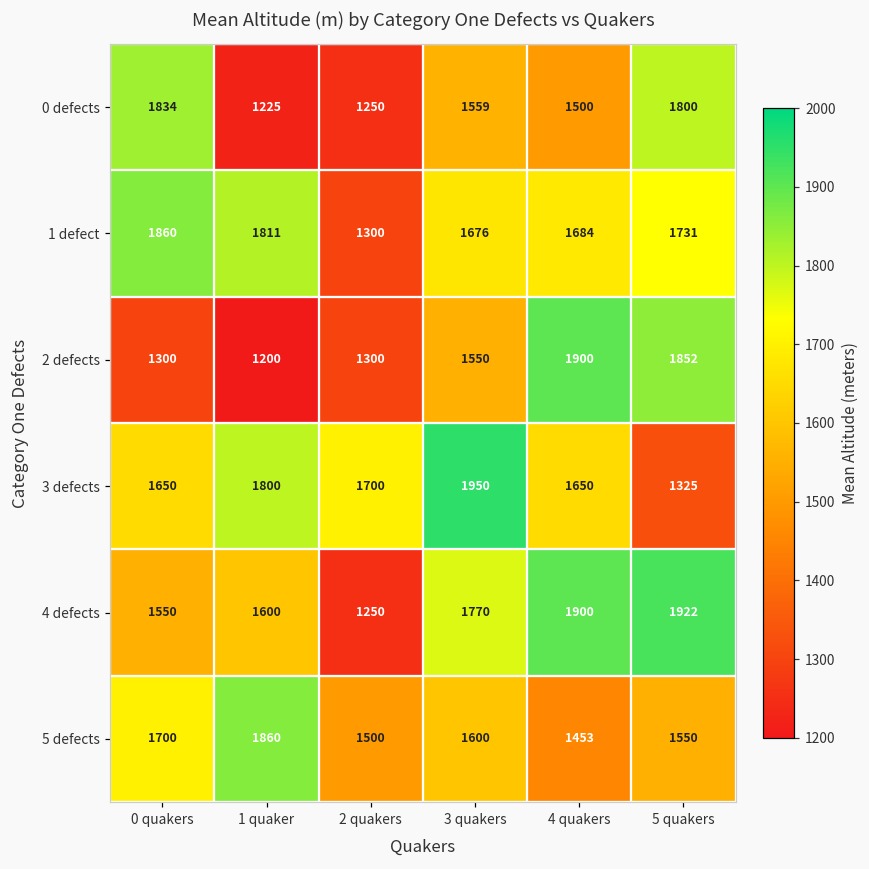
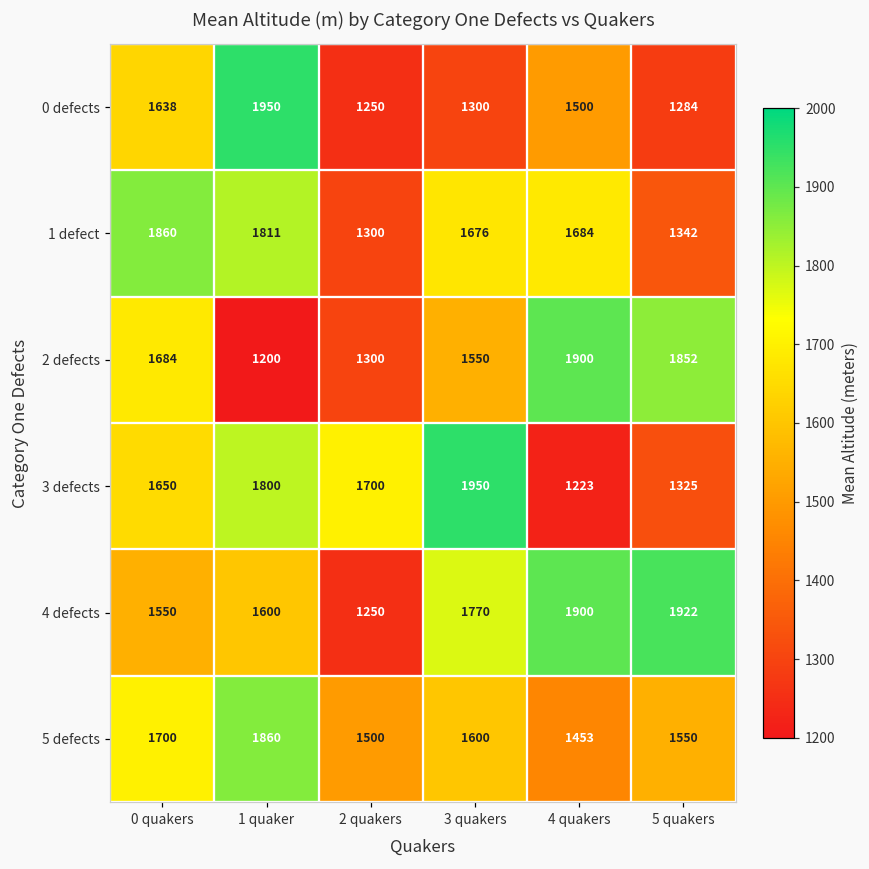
  {
    "0 defects": {
-     "0 quakers": 1834,
-     "1 quaker": 1225,
+     "0 quakers": 1638,
+     "1 quaker": 1950,
      "2 quakers": 1250,
-     "3 quakers": 1559,
+     "3 quakers": 1300,
      "4 quakers": 1500,
-     "5 quakers": 1800
+     "5 quakers": 1284
    },
    "1 defect": {
      "0 quakers": 1860,
      "1 quaker": 1811,
      "2 quakers": 1300,
      "3 quakers": 1676,
      "4 quakers": 1684,
-     "5 quakers": 1731
+     "5 quakers": 1342
    },
    "2 defects": {
-     "0 quakers": 1300,
+     "0 quakers": 1684,
      "1 quaker": 1200,
      "2 quakers": 1300,
      "3 quakers": 1550,
      "4 quakers": 1900,
      "5 quakers": 1852
    },
    "3 defects": {
      "0 quakers": 1650,
      "1 quaker": 1800,
      "2 quakers": 1700,
      "3 quakers": 1950,
-     "4 quakers": 1650,
+     "4 quakers": 1223,
      "5 quakers": 1325
    },
    "4 defects": {
      "0 quakers": 1550,
      "1 quaker": 1600,
      "2 quakers": 1250,
      "3 quakers": 1770,
      "4 quakers": 1900,
      "5 quakers": 1922
    },
    "5 defects": {
      "0 quakers": 1700,
      "1 quaker": 1860,
      "2 quakers": 1500,
      "3 quakers": 1600,
      "4 quakers": 1453,
      "5 quakers": 1550
    }
  }
